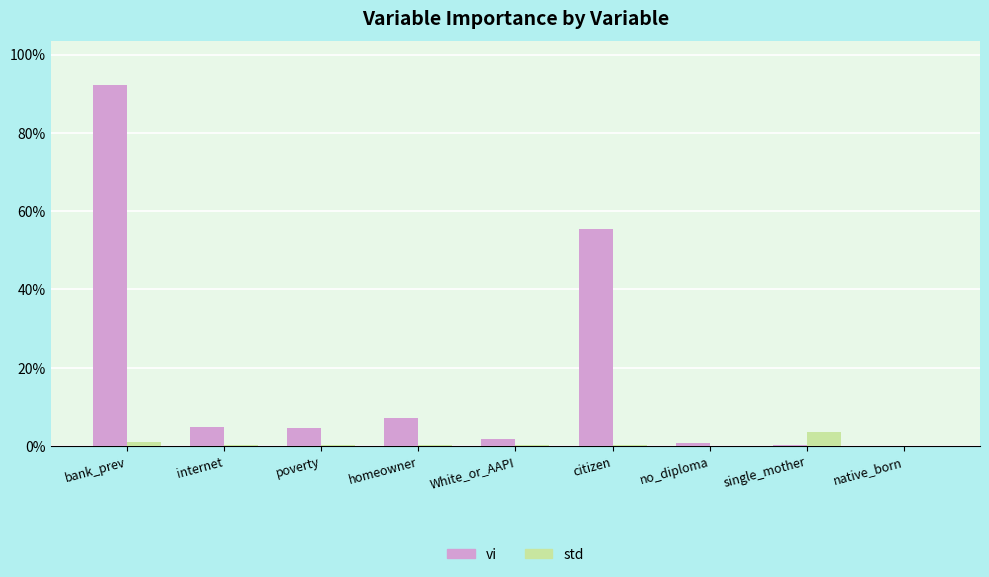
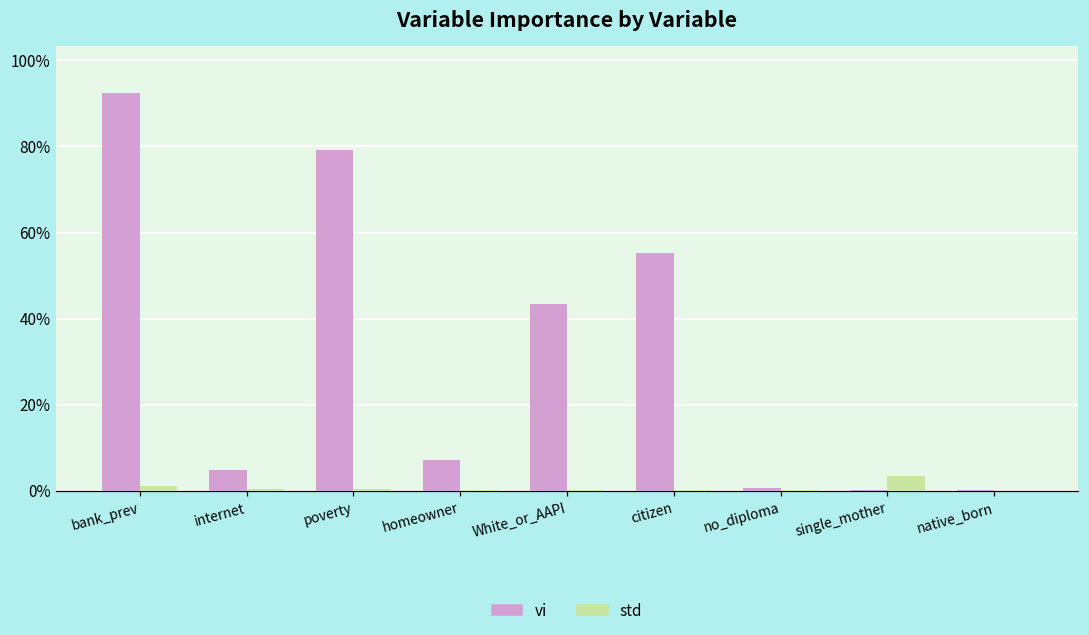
  {
    "vi": {
      "bank_prev": "92%",
      "internet": "5%",
-     "poverty": "5%",
+     "poverty": "79%",
      "homeowner": "7%",
-     "White_or_AAPI": "2%",
+     "White_or_AAPI": "43%",
      "citizen": "55%",
      "no_diploma": "1%"
    },
    "std": {
      "bank_prev": "1%",
      "single_mother": "3%"
    }
  }
